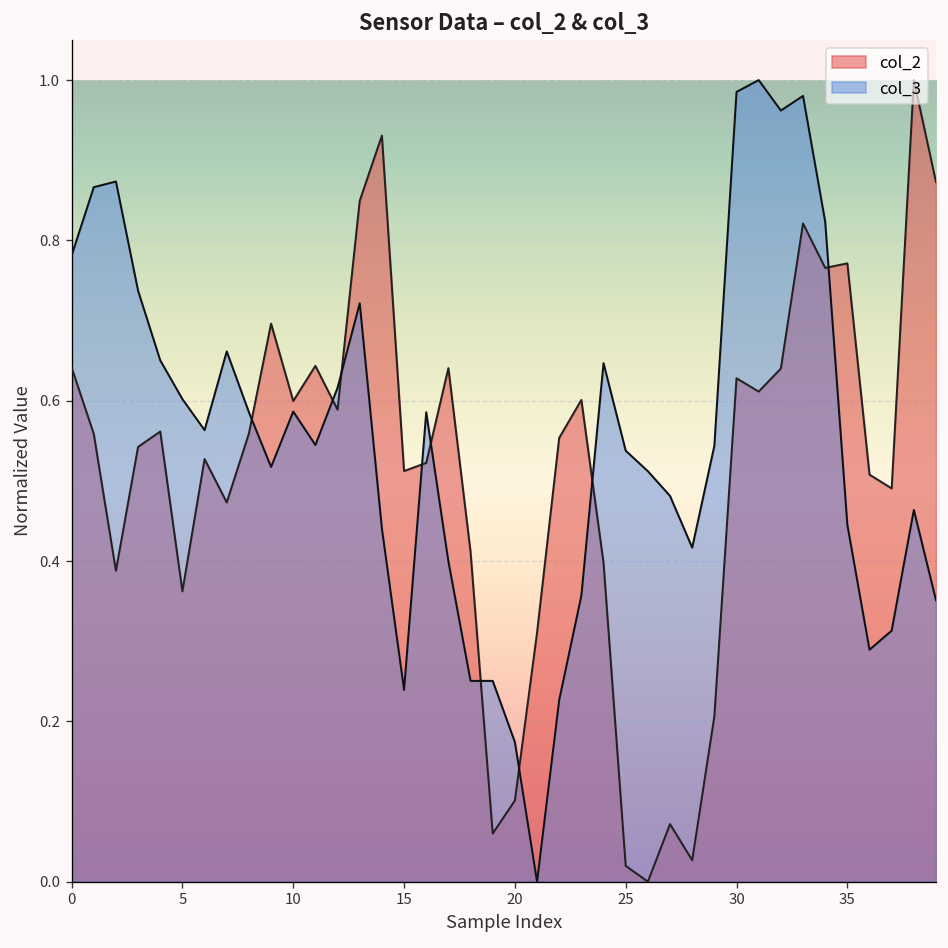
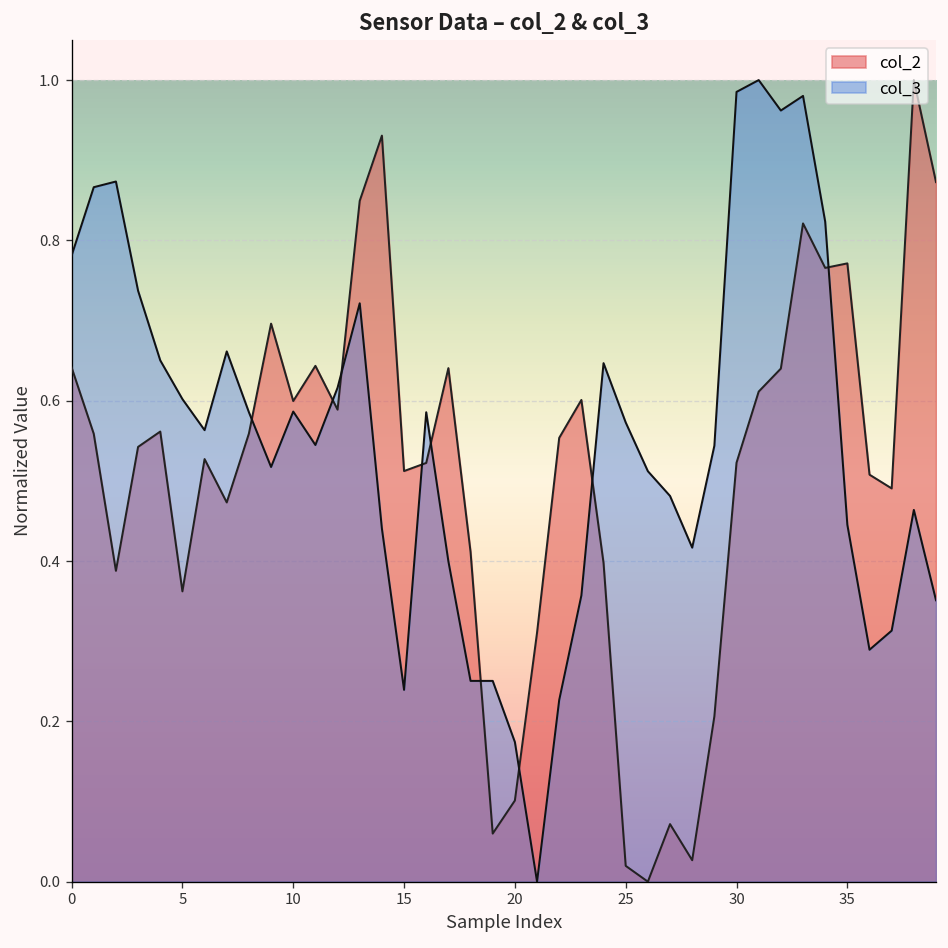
  {
    "col_2": {
      "0": 0.64,
      "5": 0.36,
      "10": 0.60,
      "15": 0.51,
      "20": 0.10,
      "25": 0.02,
-     "30": 0.63,
+     "30": 0.52,
      "35": 0.77
    },
    "col_3": {
      "0": 0.78,
      "5": 0.60,
      "10": 0.59,
      "15": 0.24,
      "20": 0.17,
-     "25": 0.54,
+     "25": 0.57,
      "30": 0.99,
      "35": 0.45
    }
  }
